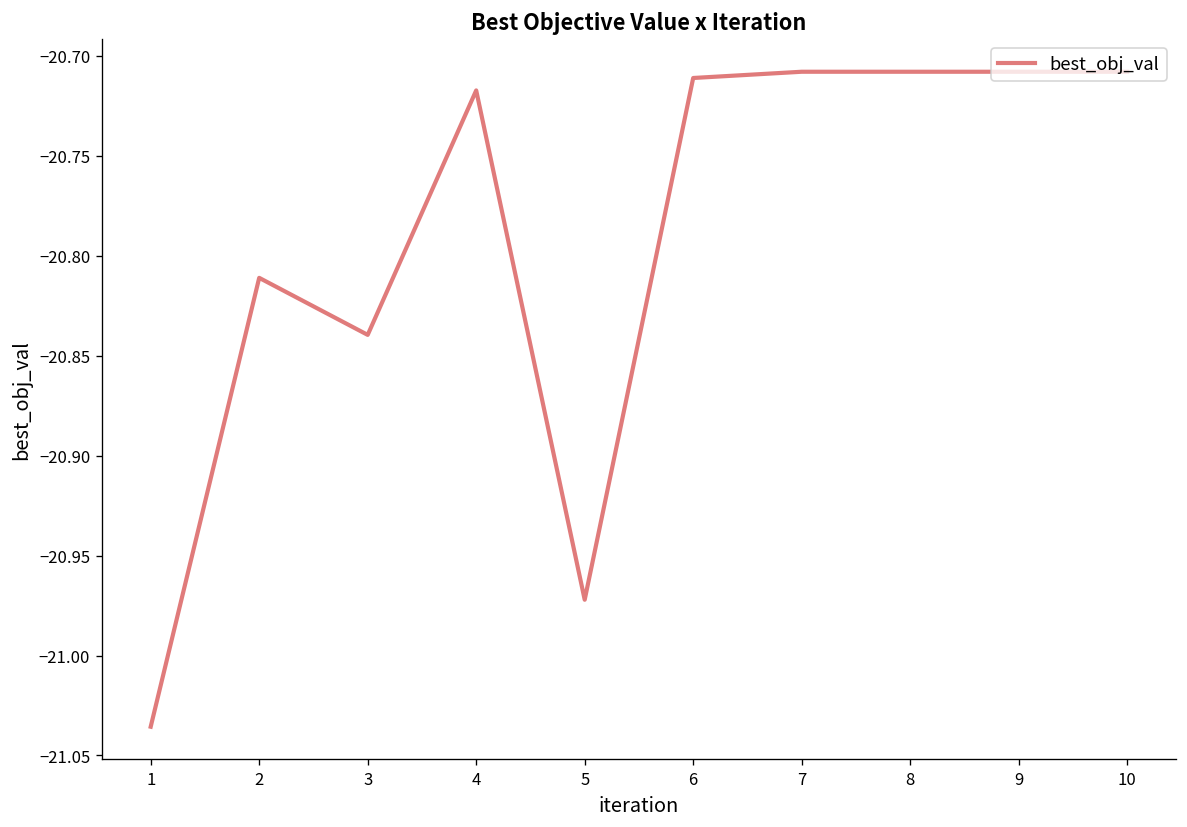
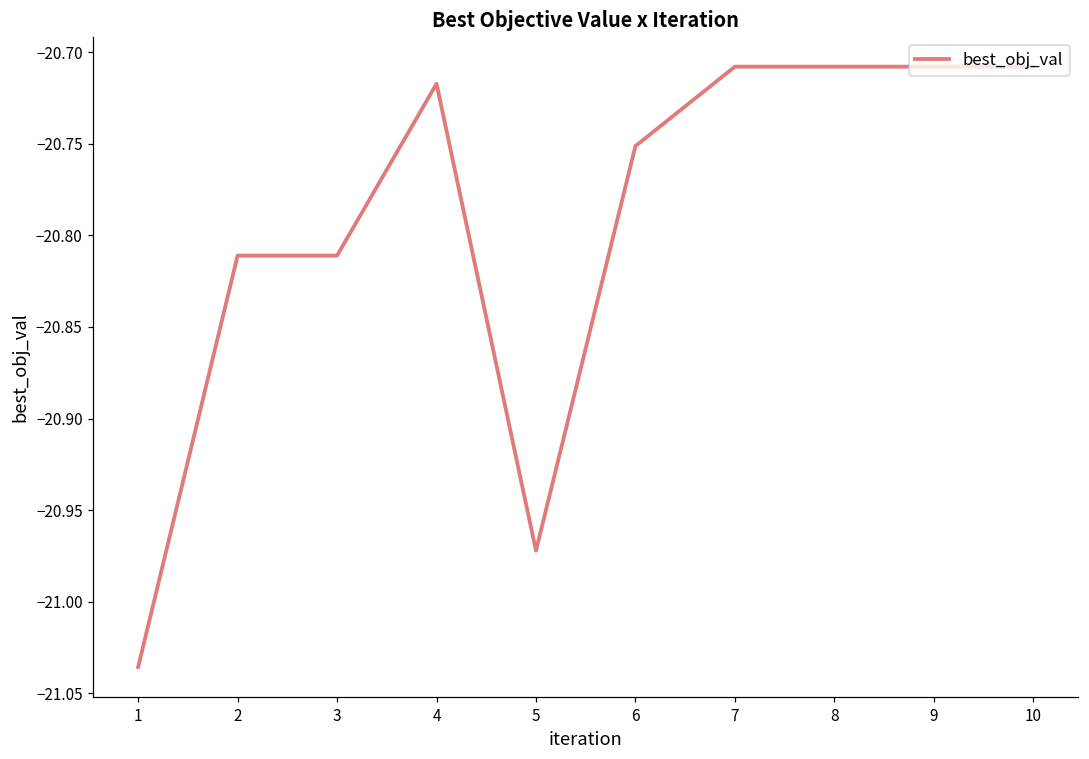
  {
    "1": -21.036,
    "2": -20.811,
-   "3": -20.840,
+   "3": -20.811,
    "4": -20.717,
    "5": -20.972,
-   "6": -20.711,
+   "6": -20.751,
    "7": -20.708,
    "8": -20.708
  }
